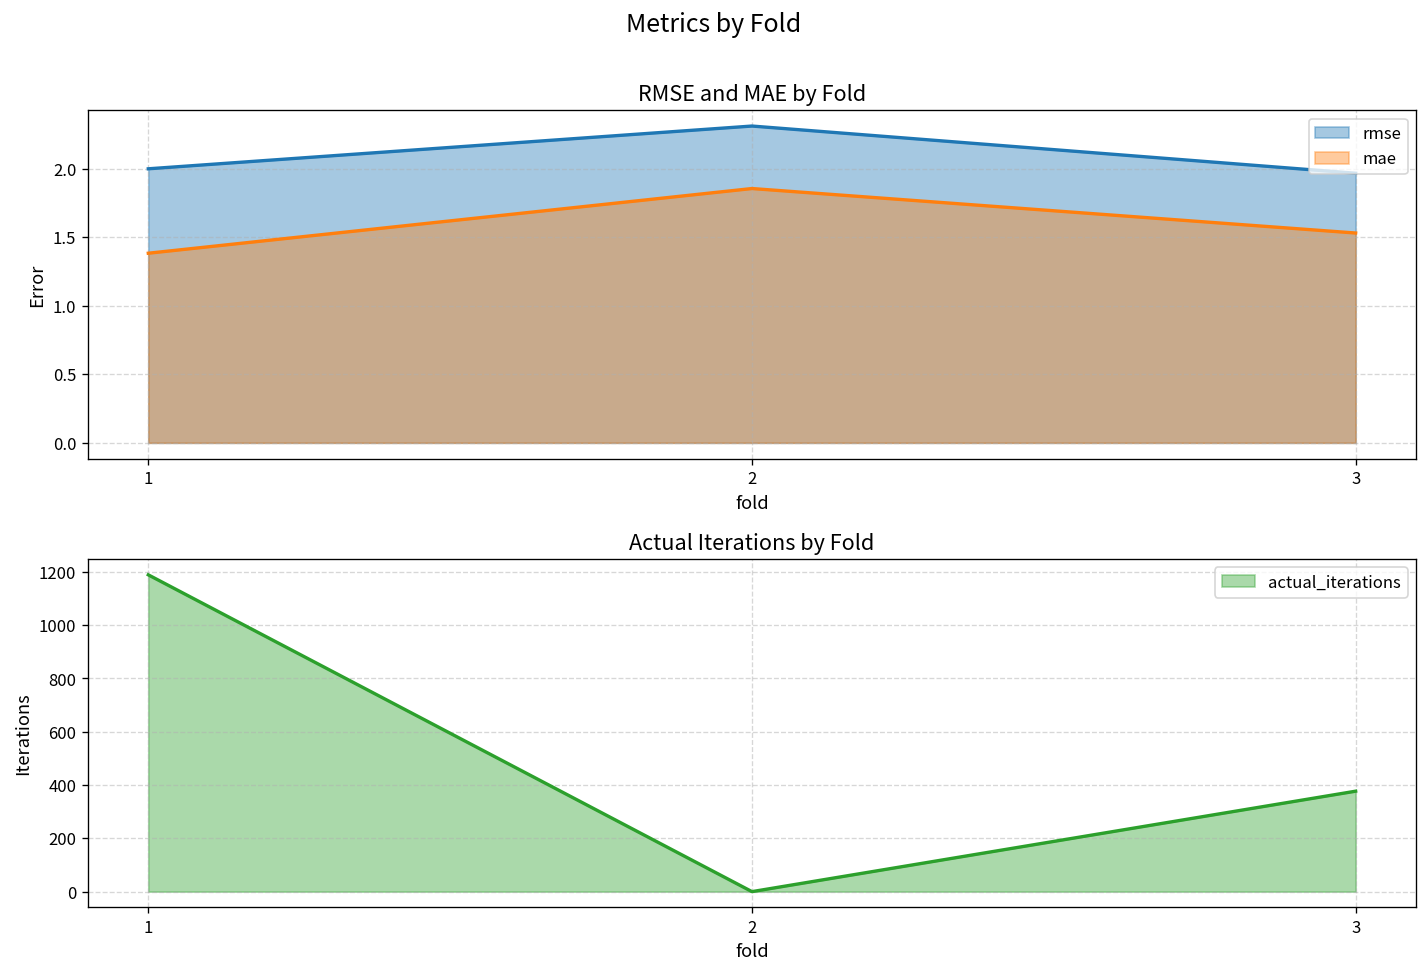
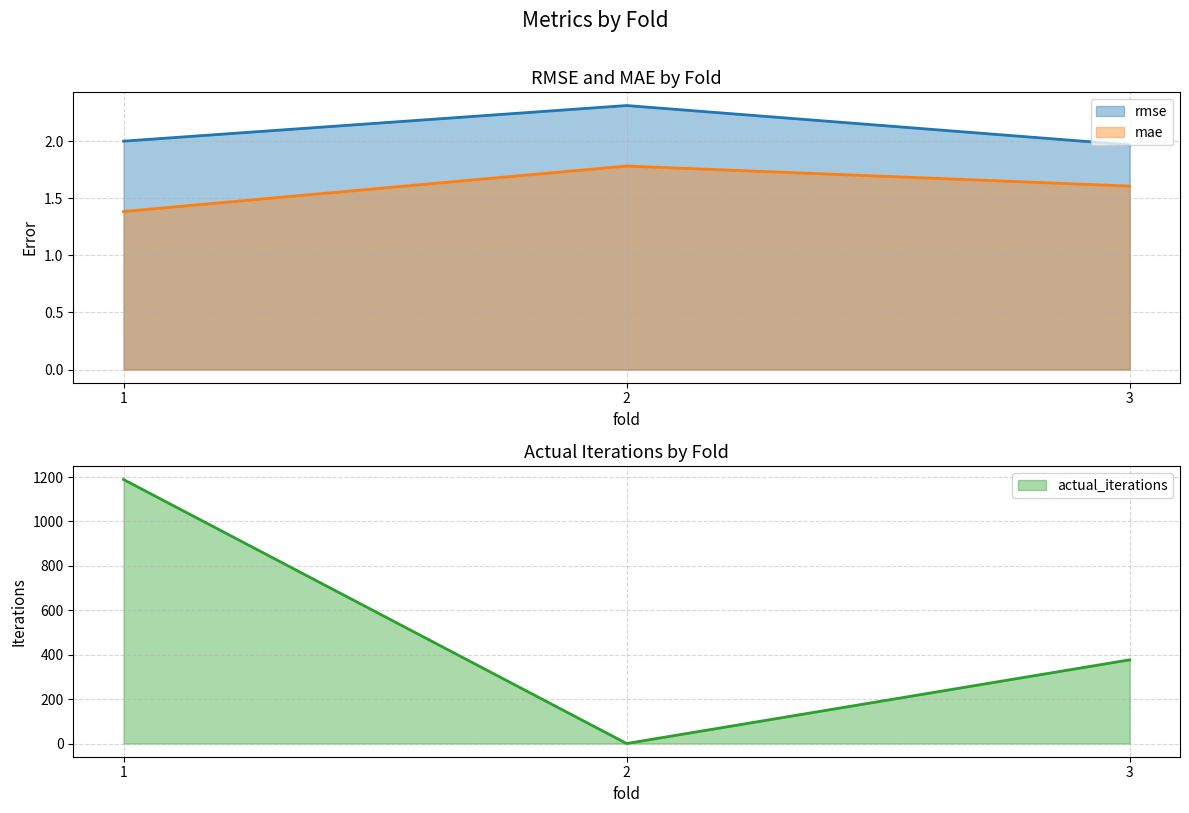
  {
    "RMSE and MAE by Fold": {
      "rmse": {
        "1": 2.00,
        "2": 2.31
      },
      "mae": {
        "1": 1.38,
-       "2": 1.86,
-       "3": 1.53
+       "2": 1.78,
+       "3": 1.61
      }
    },
    "Actual Iterations by Fold": {
      "1": 1190,
      "2": 0,
      "3": 380
    }
  }
